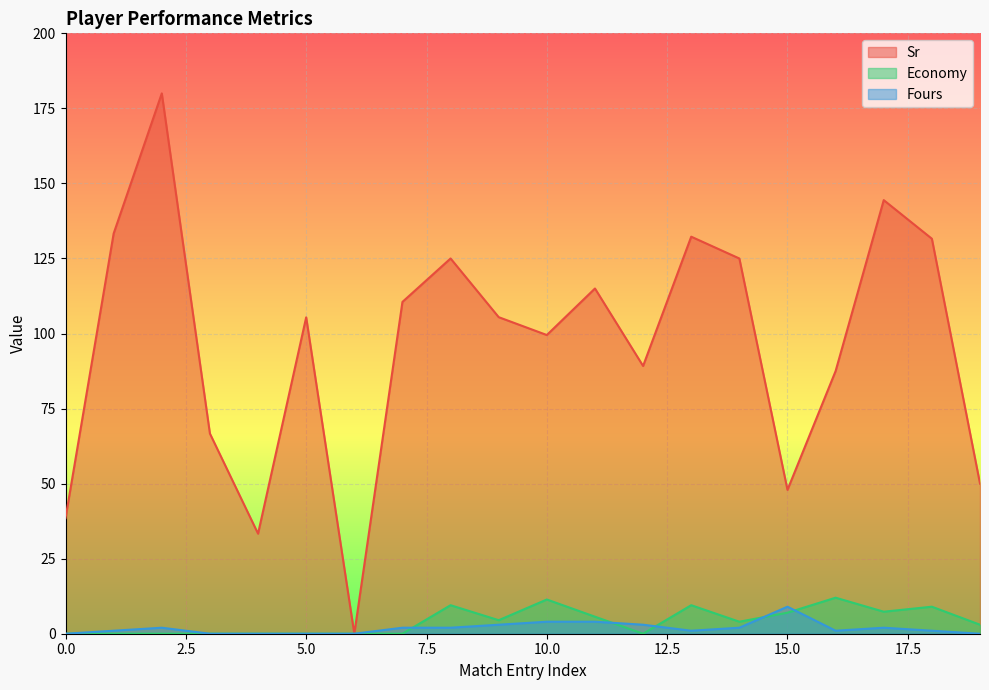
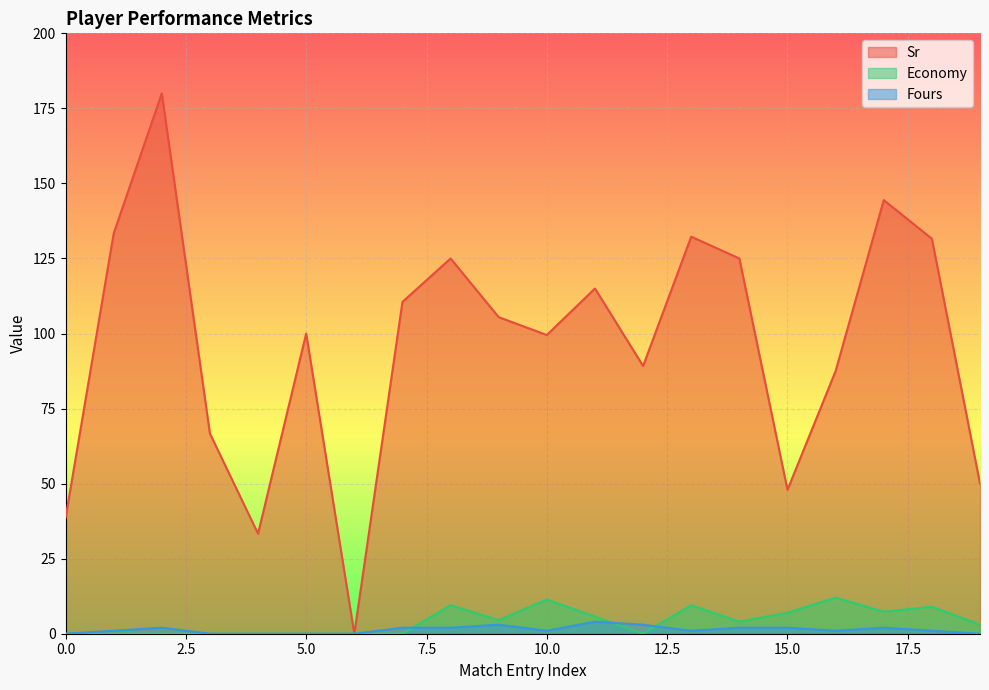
  {
    "Sr": {
      "0.0": 39,
-     "5.0": 105,
+     "5.0": 100,
      "10.0": 100,
      "15.0": 48
    },
    "Economy": {
      "10.0": 11,
      "15.0": 7
    },
    "Fours": {
-     "10.0": 4,
-     "15.0": 9
+     "10.0": 1,
+     "15.0": 2
    }
  }
